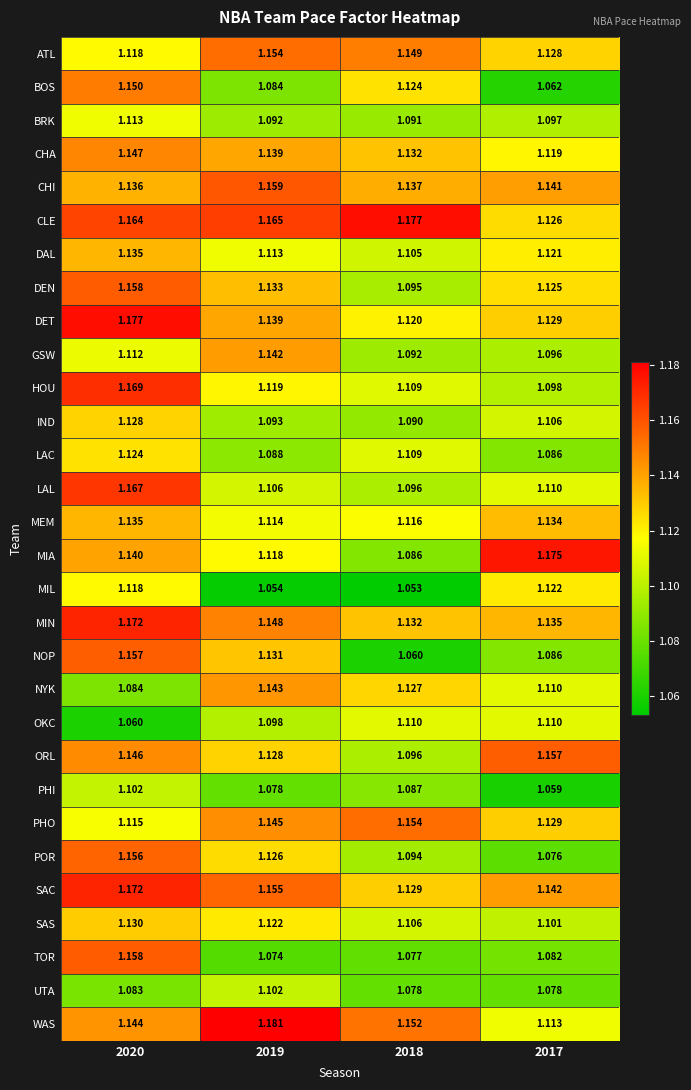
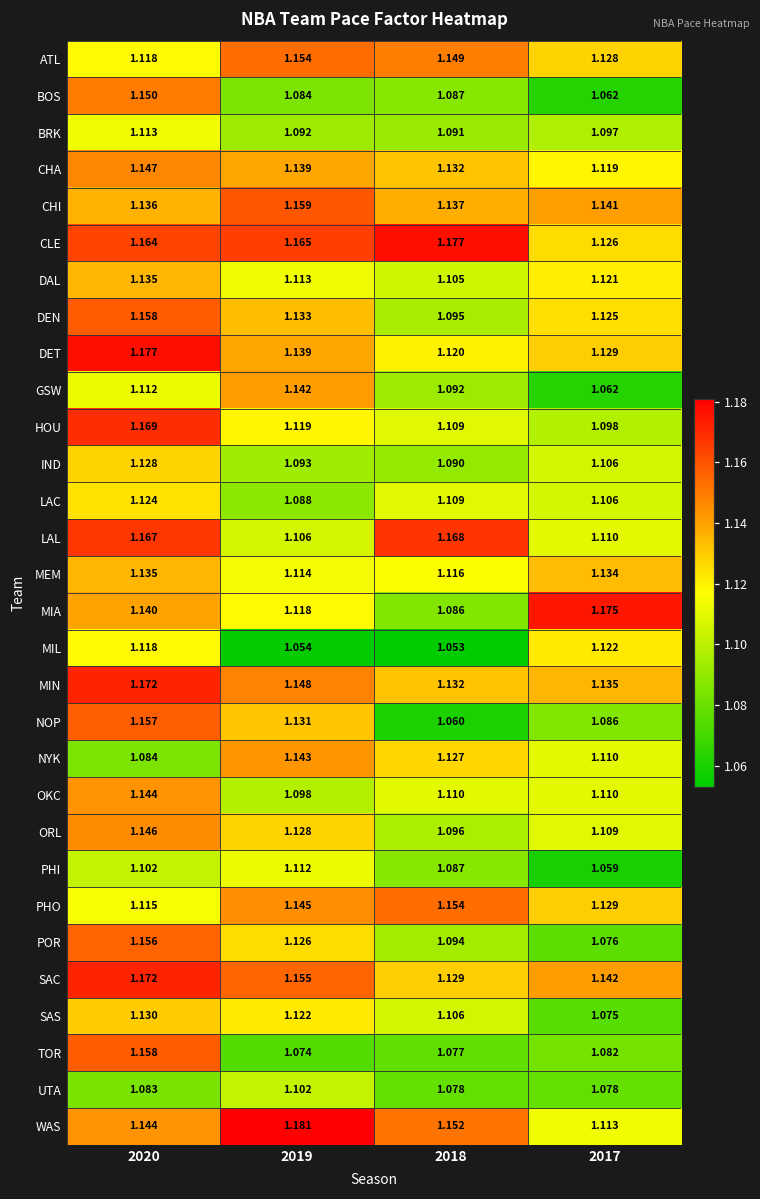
  {
    "ATL": {
      "2020": 1.118,
      "2019": 1.154,
      "2018": 1.149,
      "2017": 1.128
    },
    "BOS": {
      "2020": 1.150,
      "2019": 1.084,
-     "2018": 1.124,
+     "2018": 1.087,
      "2017": 1.062
    },
    "BRK": {
      "2020": 1.113,
      "2019": 1.092,
      "2018": 1.091,
      "2017": 1.097
    },
    "CHA": {
      "2020": 1.147,
      "2019": 1.139,
      "2018": 1.132,
      "2017": 1.119
    },
    "CHI": {
      "2020": 1.136,
      "2019": 1.159,
      "2018": 1.137,
      "2017": 1.141
    },
    "CLE": {
      "2020": 1.164,
      "2019": 1.165,
      "2018": 1.177,
      "2017": 1.126
    },
    "DAL": {
      "2020": 1.135,
      "2019": 1.113,
      "2018": 1.105,
      "2017": 1.121
    },
    "DEN": {
      "2020": 1.158,
      "2019": 1.133,
      "2018": 1.095,
      "2017": 1.125
    },
    "DET": {
      "2020": 1.177,
      "2019": 1.139,
      "2018": 1.120,
      "2017": 1.129
    },
    "GSW": {
      "2020": 1.112,
      "2019": 1.142,
      "2018": 1.092,
-     "2017": 1.096
+     "2017": 1.062
    },
    "HOU": {
      "2020": 1.169,
      "2019": 1.119,
      "2018": 1.109,
      "2017": 1.098
    },
    "IND": {
      "2020": 1.128,
      "2019": 1.093,
      "2018": 1.090,
      "2017": 1.106
    },
    "LAC": {
      "2020": 1.124,
      "2019": 1.088,
      "2018": 1.109,
-     "2017": 1.086
+     "2017": 1.106
    },
    "LAL": {
      "2020": 1.167,
      "2019": 1.106,
-     "2018": 1.096,
+     "2018": 1.168,
      "2017": 1.110
    },
    "MEM": {
      "2020": 1.135,
      "2019": 1.114,
      "2018": 1.116,
      "2017": 1.134
    },
    "MIA": {
      "2020": 1.140,
      "2019": 1.118,
      "2018": 1.086,
      "2017": 1.175
    },
    "MIL": {
      "2020": 1.118,
      "2019": 1.054,
      "2018": 1.053,
      "2017": 1.122
    },
    "MIN": {
      "2020": 1.172,
      "2019": 1.148,
      "2018": 1.132,
      "2017": 1.135
    },
    "NOP": {
      "2020": 1.157,
      "2019": 1.131,
      "2018": 1.060,
      "2017": 1.086
    },
    "NYK": {
      "2020": 1.084,
      "2019": 1.143,
      "2018": 1.127,
      "2017": 1.110
    },
    "OKC": {
-     "2020": 1.060,
+     "2020": 1.144,
      "2019": 1.098,
      "2018": 1.110,
      "2017": 1.110
    },
    "ORL": {
      "2020": 1.146,
      "2019": 1.128,
      "2018": 1.096,
-     "2017": 1.157
+     "2017": 1.109
    },
    "PHI": {
      "2020": 1.102,
-     "2019": 1.078,
+     "2019": 1.112,
      "2018": 1.087,
      "2017": 1.059
    },
    "PHO": {
      "2020": 1.115,
      "2019": 1.145,
      "2018": 1.154,
      "2017": 1.129
    },
    "POR": {
      "2020": 1.156,
      "2019": 1.126,
      "2018": 1.094,
      "2017": 1.076
    },
    "SAC": {
      "2020": 1.172,
      "2019": 1.155,
      "2018": 1.129,
      "2017": 1.142
    },
    "SAS": {
      "2020": 1.130,
      "2019": 1.122,
      "2018": 1.106,
-     "2017": 1.101
+     "2017": 1.075
    },
    "TOR": {
      "2020": 1.158,
      "2019": 1.074,
      "2018": 1.077,
      "2017": 1.082
    },
    "UTA": {
      "2020": 1.083,
      "2019": 1.102,
      "2018": 1.078,
      "2017": 1.078
    },
    "WAS": {
      "2020": 1.144,
      "2019": 1.181,
      "2018": 1.152,
      "2017": 1.113
    }
  }
